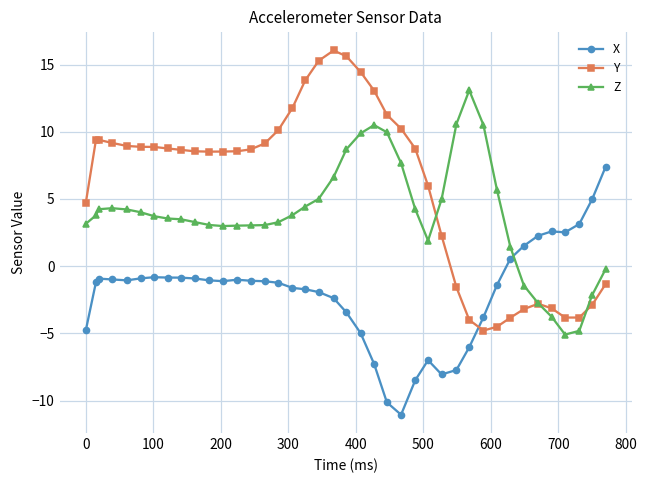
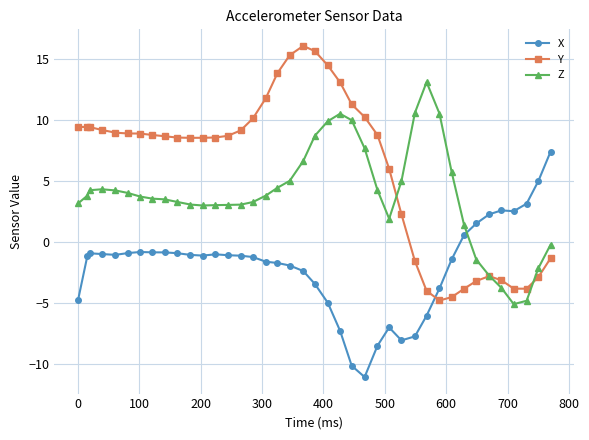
  {
    "X": {
      "0": -4.8
    },
    "Y": {
-     "0": 4.7
+     "0": 9.4
    },
    "Z": {
      "0": 3.2
    }
  }
